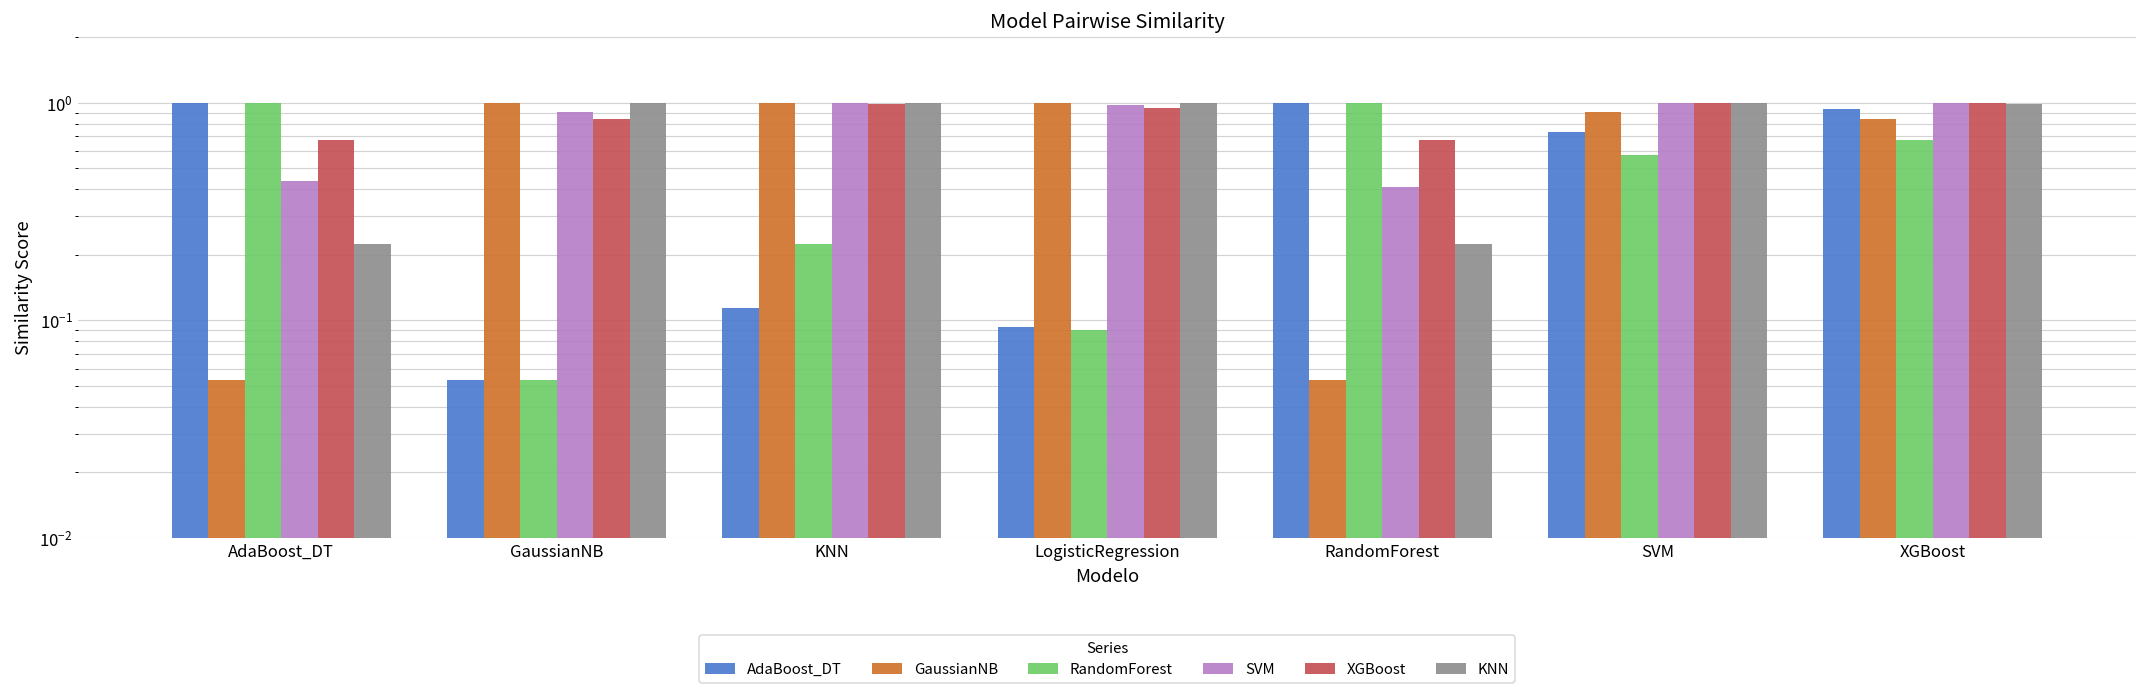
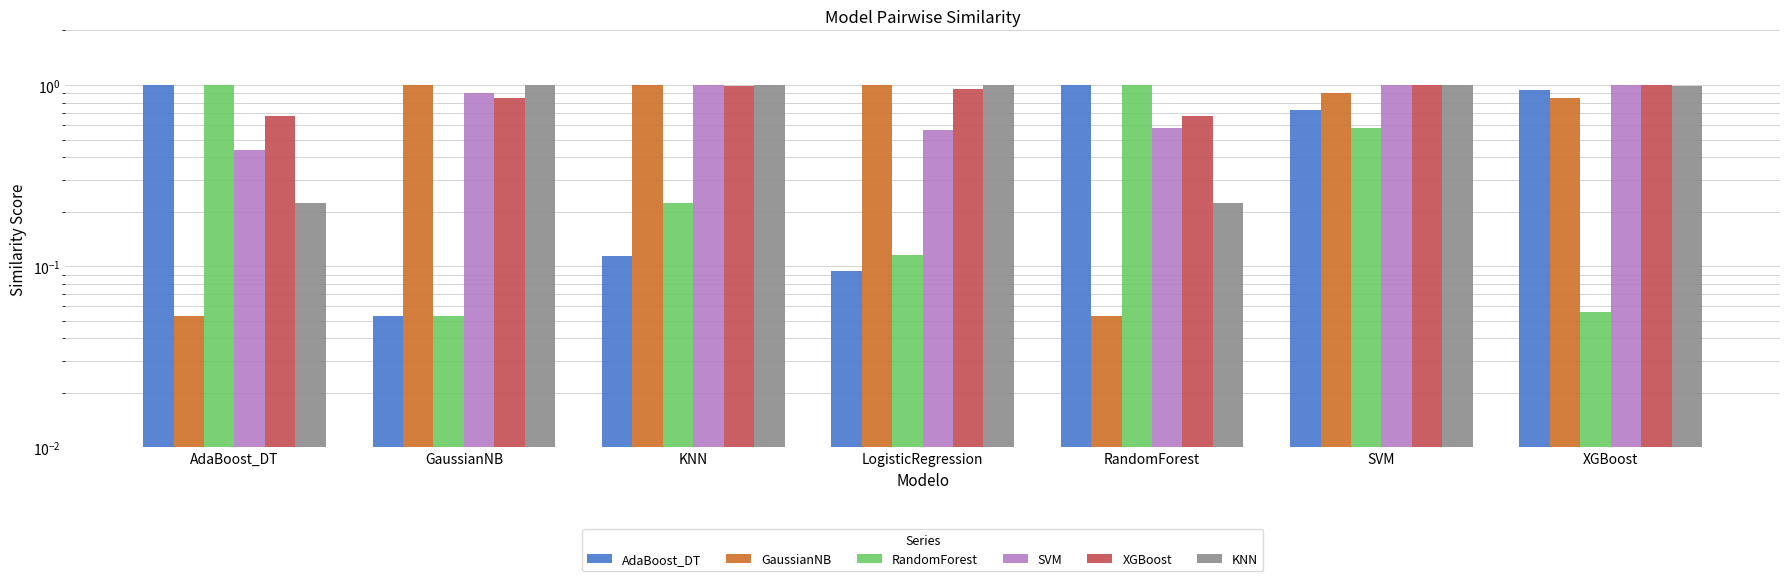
  {
    "AdaBoost_DT": {
      "AdaBoost_DT": 1.0,
      "GaussianNB": 0.053,
      "KNN": 0.11,
      "LogisticRegression": 0.09,
      "RandomForest": 1.0,
      "SVM": 0.73,
      "XGBoost": 0.9
    },
    "RandomForest": {
      "AdaBoost_DT": 1.0,
      "GaussianNB": 0.053,
      "KNN": 0.22,
-     "LogisticRegression": 0.09,
+     "LogisticRegression": 0.12,
      "RandomForest": 1.0,
      "SVM": 0.58,
-     "XGBoost": 0.68
+     "XGBoost": 0.056
    },
    "SVM": {
      "AdaBoost_DT": 0.44,
      "GaussianNB": 0.9,
      "KNN": 1.0,
-     "LogisticRegression": 1.0,
-     "RandomForest": 0.41,
+     "LogisticRegression": 0.57,
+     "RandomForest": 0.58,
      "SVM": 1.0,
      "XGBoost": 1.0
    },
    "KNN": {
      "AdaBoost_DT": 0.22,
      "GaussianNB": 1.0,
      "KNN": 1.0,
      "LogisticRegression": 1.0,
      "RandomForest": 0.22,
      "SVM": 1.0,
      "XGBoost": 1.0
    }
  }
